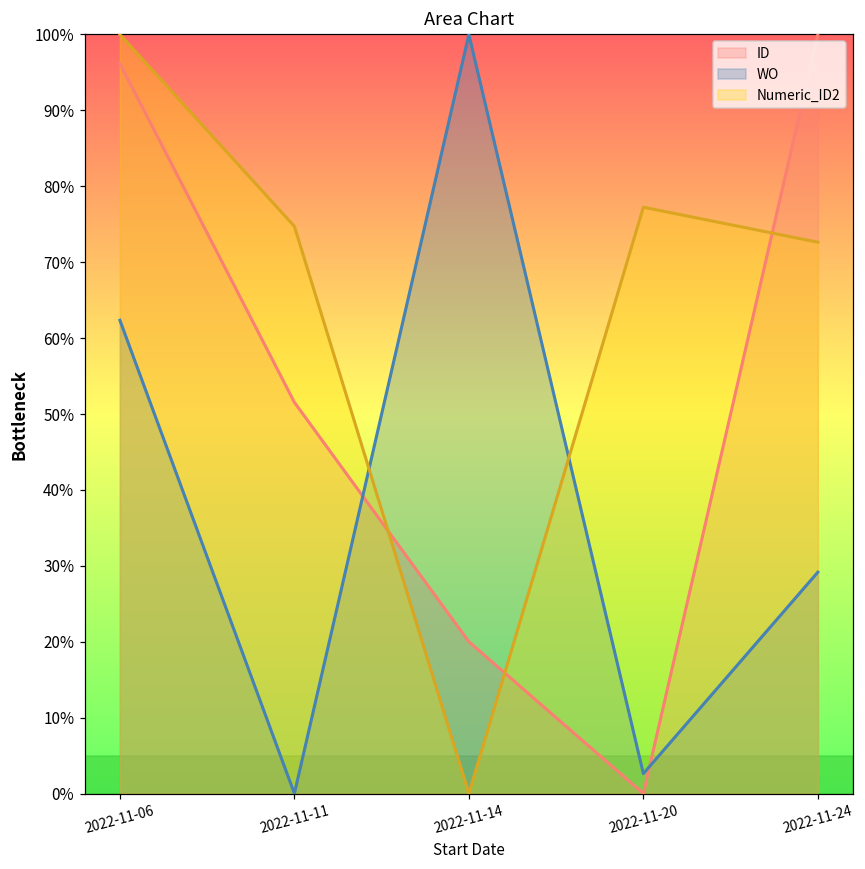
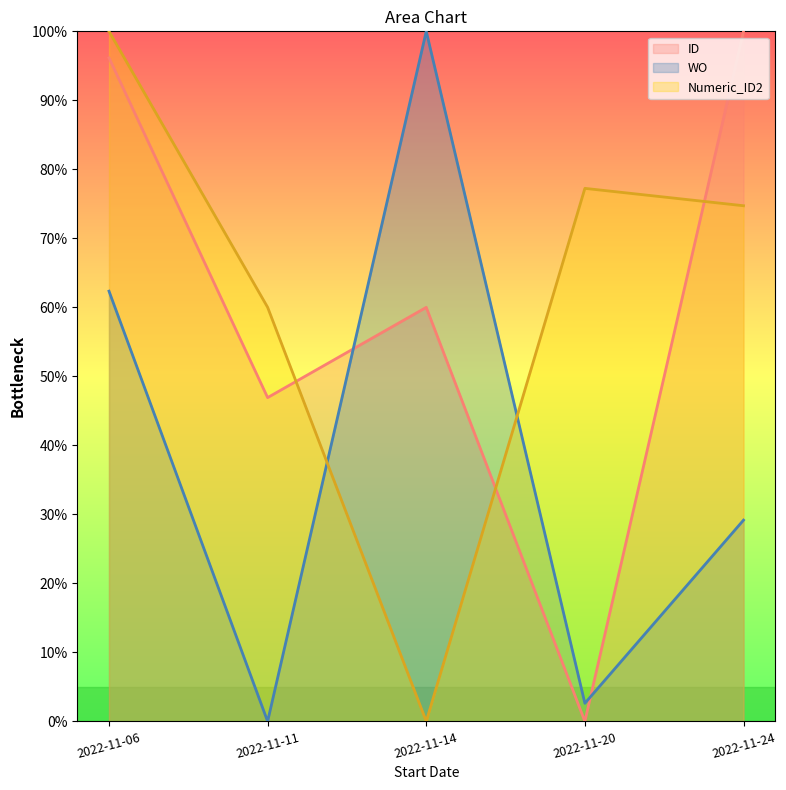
  {
    "ID": {
      "2022-11-06": "96%",
-     "2022-11-11": "52%",
-     "2022-11-14": "20%",
+     "2022-11-11": "47%",
+     "2022-11-14": "60%",
      "2022-11-24": "100%"
    },
    "WO": {
      "2022-11-06": "62%",
      "2022-11-14": "100%",
      "2022-11-24": "29%"
    },
    "Numeric_ID2": {
      "2022-11-06": "100%",
-     "2022-11-11": "75%",
+     "2022-11-11": "60%",
      "2022-11-20": "77%",
-     "2022-11-24": "73%"
+     "2022-11-24": "75%"
    }
  }
